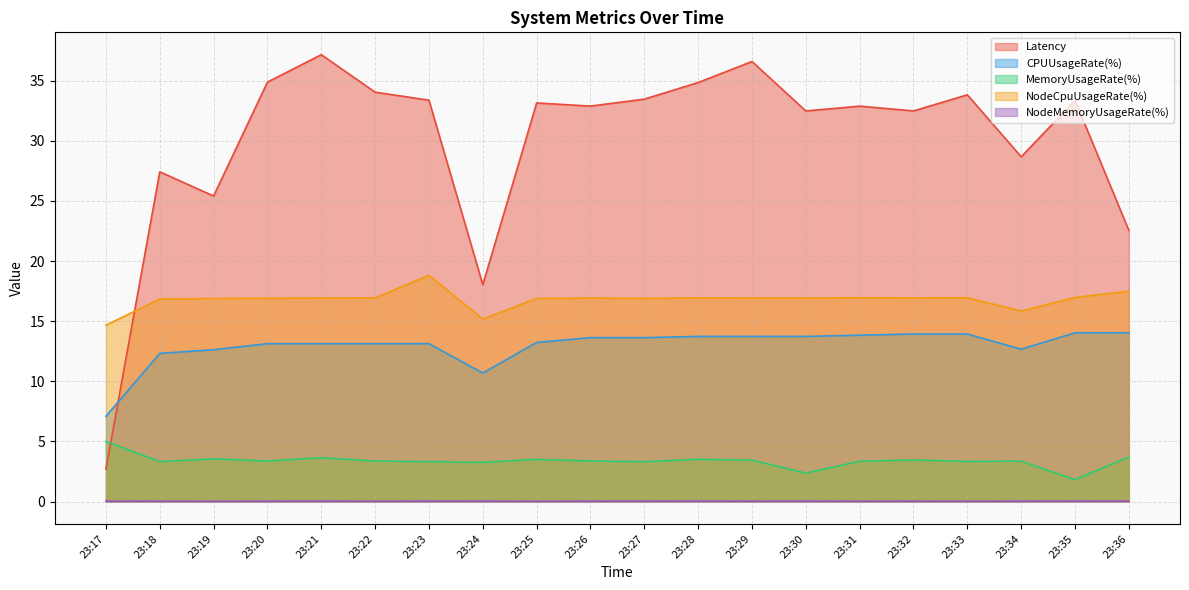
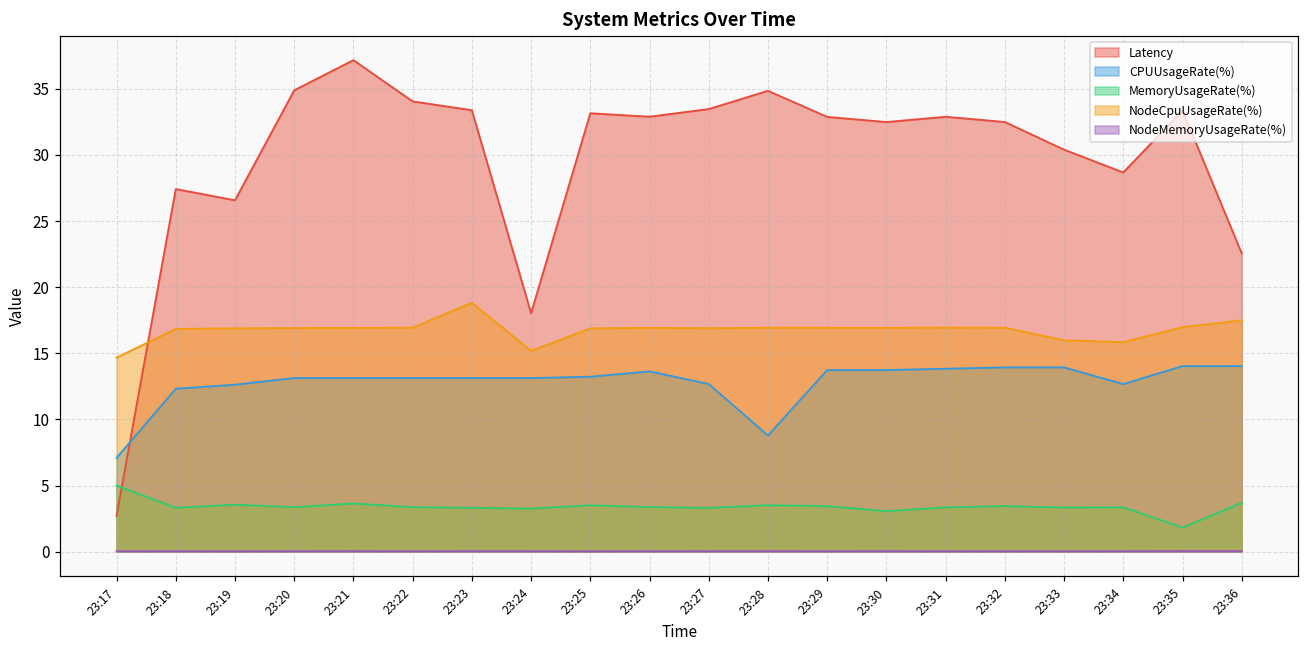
  {
    "Latency": {
      "23:17": 2.7,
      "23:18": 27.4,
-     "23:19": 25.4,
+     "23:19": 26.6,
      "23:20": 34.9,
      "23:21": 37.2,
      "23:22": 34.1,
      "23:23": 33.4,
      "23:24": 18.0,
      "23:25": 33.2,
      "23:26": 32.9,
      "23:27": 33.5,
      "23:28": 34.9,
-     "23:29": 36.6,
+     "23:29": 32.9,
      "23:30": 32.5,
      "23:31": 32.9,
      "23:32": 32.5,
-     "23:33": 33.8,
+     "23:33": 30.4,
      "23:34": 28.7,
      "23:36": 22.6
    },
    "CPUUsageRate(%)": {
      "23:17": 7.1,
      "23:18": 12.3,
      "23:19": 12.6,
      "23:20": 13.1,
      "23:21": 13.1,
      "23:22": 13.1,
      "23:23": 13.1,
-     "23:24": 10.7,
+     "23:24": 13.1,
      "23:25": 13.2,
      "23:26": 13.6,
-     "23:27": 13.6,
-     "23:28": 13.7,
+     "23:27": 12.7,
+     "23:28": 8.8,
      "23:29": 13.7,
      "23:30": 13.7,
      "23:31": 13.8,
      "23:32": 13.9,
      "23:33": 13.9,
      "23:34": 12.7,
      "23:35": 14.0,
      "23:36": 14.0
    },
    "MemoryUsageRate(%)": {
      "23:17": 5.0,
      "23:18": 3.3,
      "23:19": 3.6,
      "23:20": 3.4,
      "23:21": 3.6,
      "23:22": 3.4,
      "23:23": 3.3,
      "23:24": 3.3,
      "23:25": 3.5,
      "23:26": 3.4,
      "23:27": 3.3,
      "23:28": 3.5,
      "23:29": 3.4,
-     "23:30": 2.4,
+     "23:30": 3.1,
      "23:31": 3.3,
      "23:32": 3.5,
      "23:33": 3.3,
      "23:34": 3.4,
      "23:35": 1.8,
      "23:36": 3.7
    },
    "NodeCpuUsageRate(%)": {
      "23:17": 14.7,
      "23:18": 16.8,
      "23:19": 16.9,
      "23:20": 16.9,
      "23:21": 16.9,
      "23:22": 16.9,
      "23:23": 18.8,
      "23:24": 15.2,
      "23:25": 16.9,
      "23:26": 16.9,
      "23:27": 16.9,
      "23:28": 16.9,
      "23:29": 16.9,
      "23:30": 16.9,
      "23:31": 16.9,
      "23:32": 16.9,
-     "23:33": 16.9,
+     "23:33": 16.0,
      "23:34": 15.8,
      "23:35": 17.0,
      "23:36": 17.5
    },
    "NodeMemoryUsageRate(%)": {
      "23:17": 0.0,
      "23:18": 0.0,
      "23:19": 0.0,
      "23:20": 0.0,
      "23:21": 0.0,
      "23:22": 0.0,
      "23:23": 0.0,
      "23:24": 0.0,
      "23:25": 0.0,
      "23:26": 0.0,
      "23:27": 0.0,
      "23:28": 0.0,
      "23:29": 0.0,
      "23:30": 0.0,
      "23:31": 0.0,
      "23:32": 0.0,
      "23:33": 0.0,
      "23:34": 0.0,
      "23:35": 0.0,
      "23:36": 0.0
    }
  }
